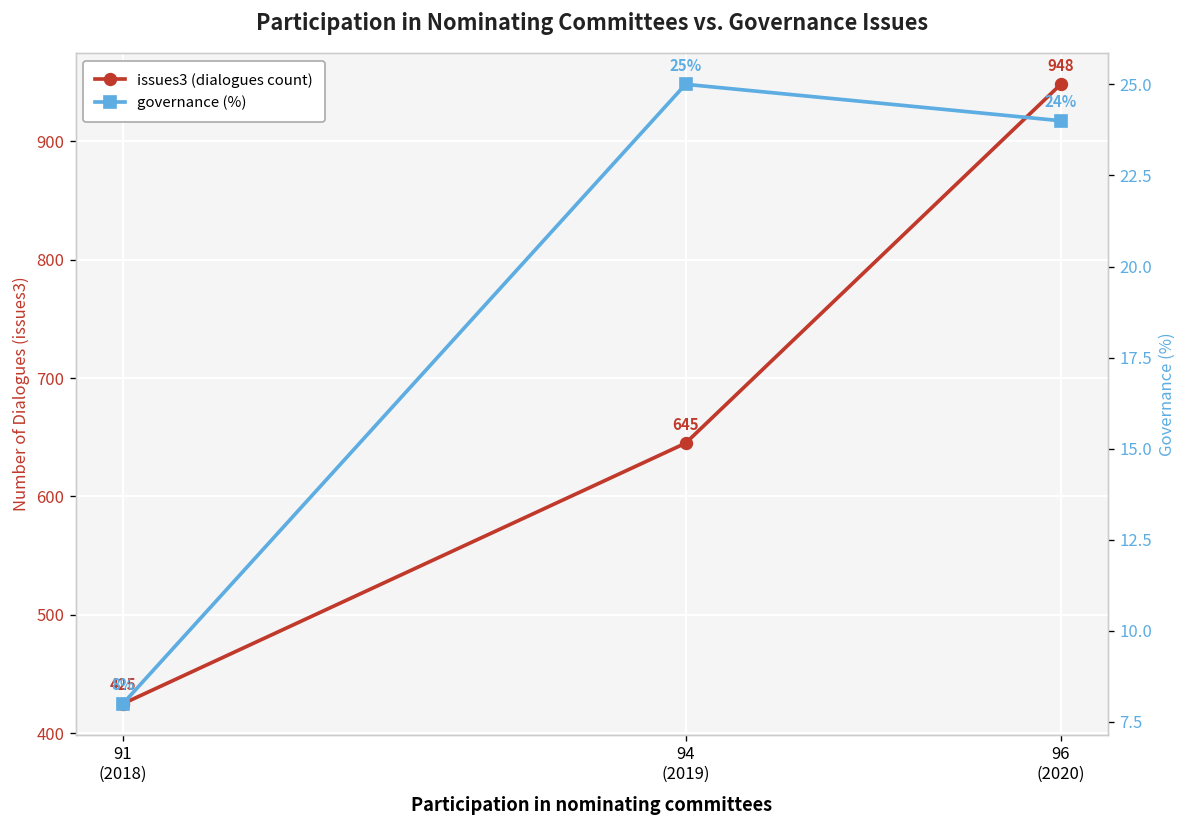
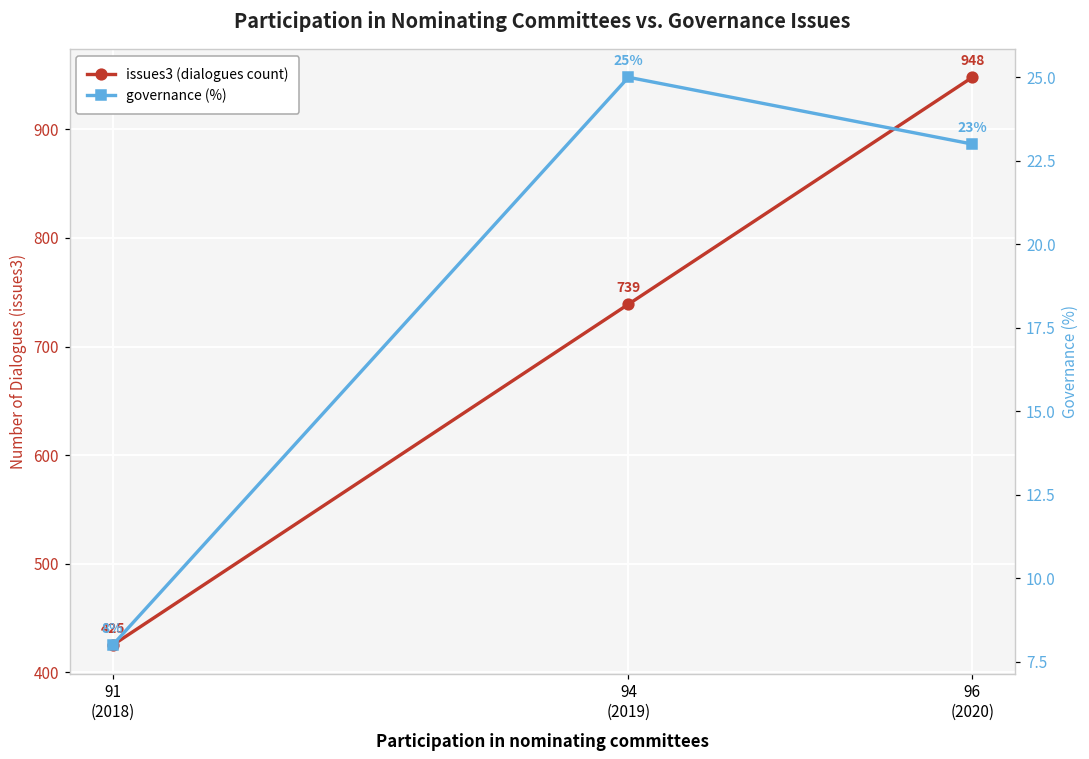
  {
    "issues3 (dialogues count)": {
-     "94 (2019)": "645",
+     "94 (2019)": "739",
      "96 (2020)": "948"
    },
    "governance (%)": {
      "94 (2019)": "25%",
-     "96 (2020)": "24%"
+     "96 (2020)": "23%"
    }
  }
